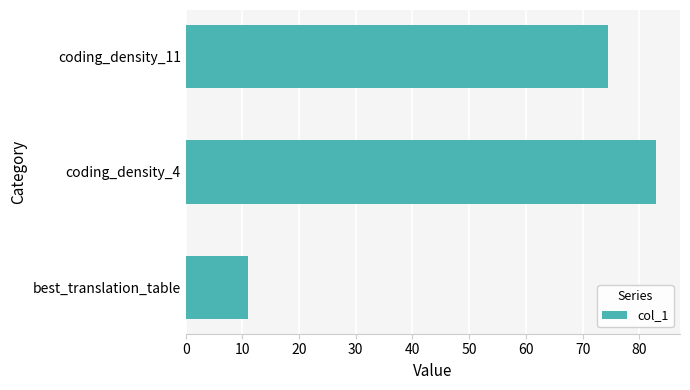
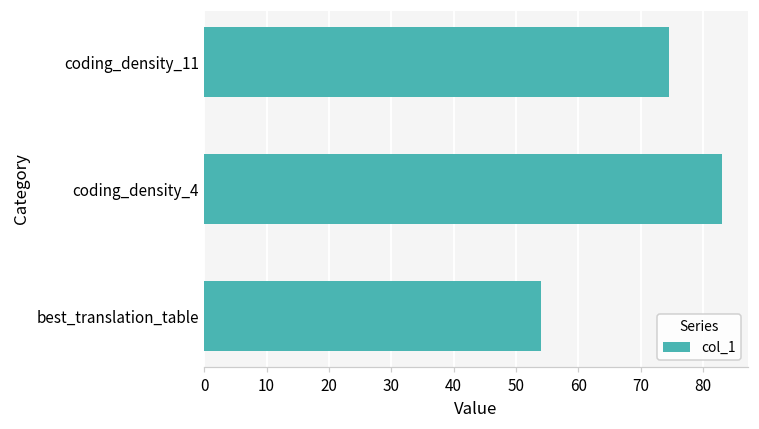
  {
    "coding_density_11": 74,
    "coding_density_4": 83,
-   "best_translation_table": 11
+   "best_translation_table": 54
  }
